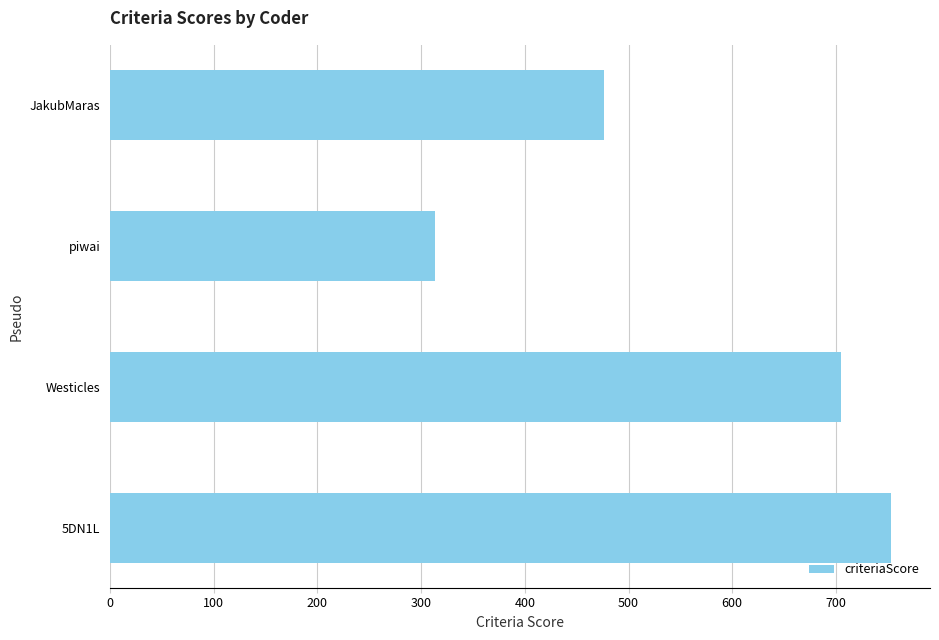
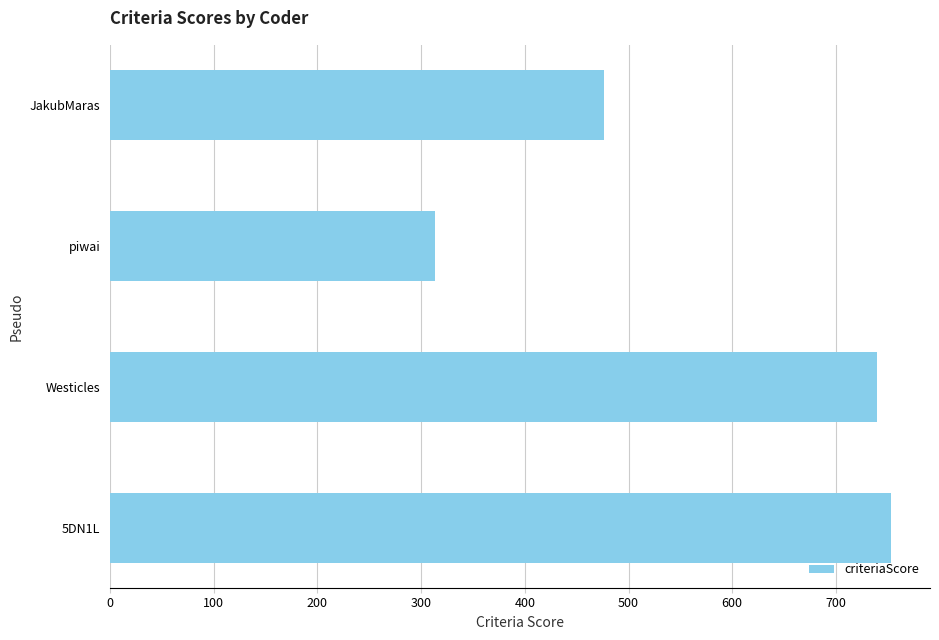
  {
    "JakubMaras": 477,
    "piwai": 313,
-   "Westicles": 705,
+   "Westicles": 740,
    "5DN1L": 753
  }
